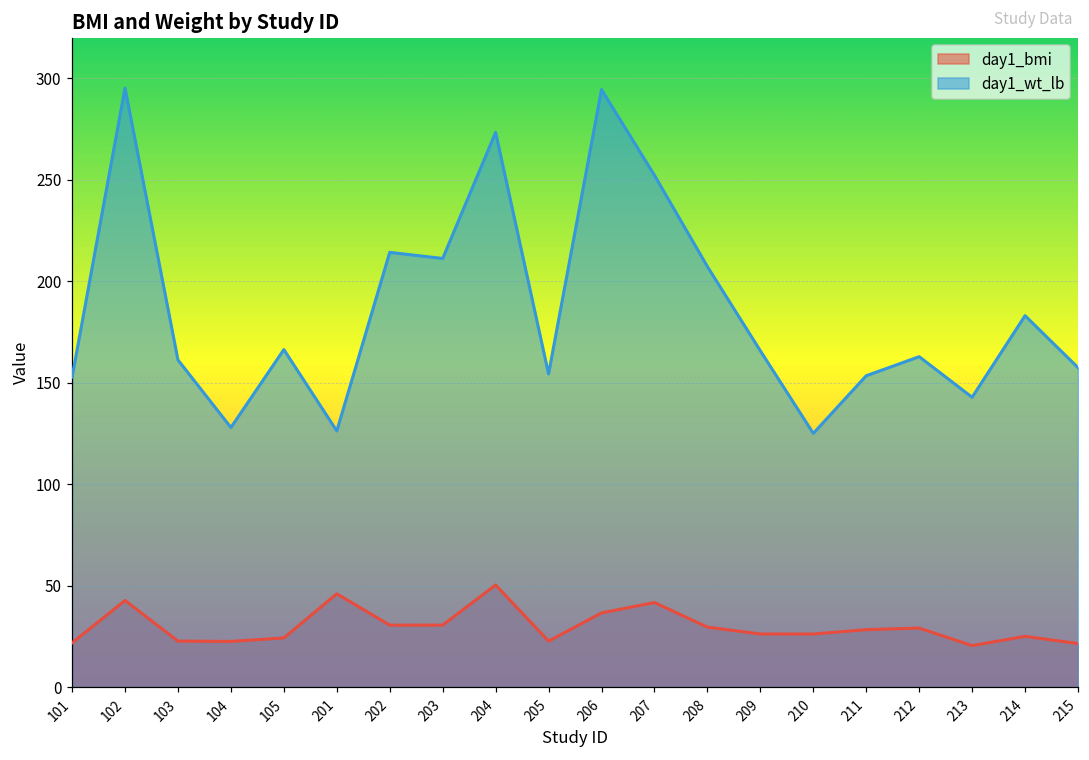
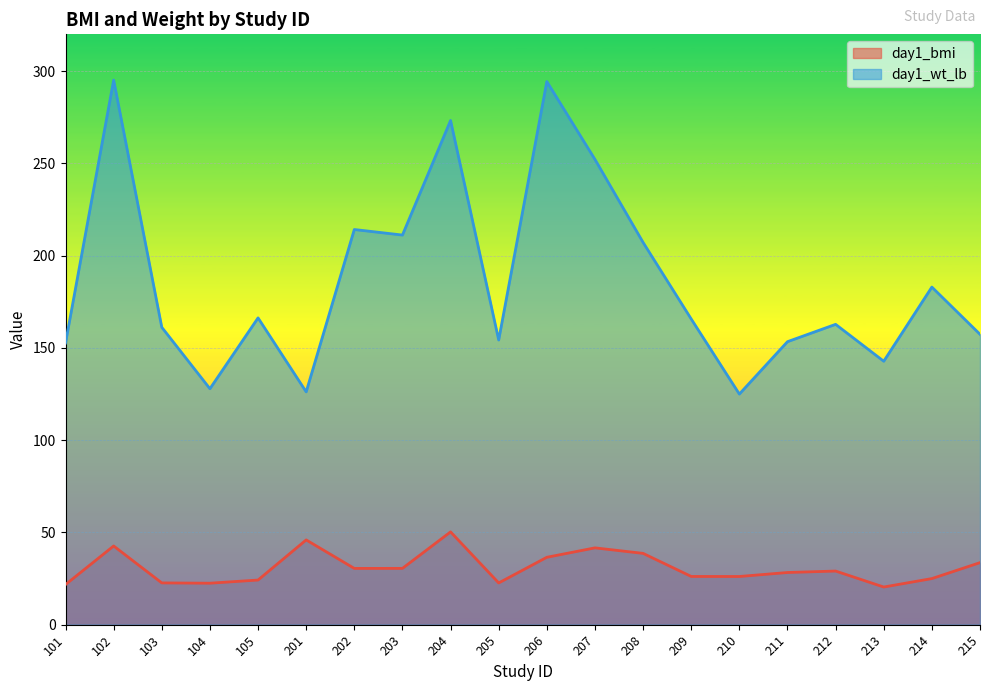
  {
    "day1_bmi": {
      "101": 22,
      "102": 43,
      "103": 23,
      "104": 22,
      "105": 24,
      "201": 46,
      "202": 31,
      "203": 31,
      "204": 50,
      "205": 23,
      "206": 37,
      "207": 42,
-     "208": 30,
+     "208": 39,
      "209": 26,
      "210": 26,
      "211": 28,
      "212": 29,
      "213": 20,
      "214": 25,
-     "215": 21
+     "215": 34
    },
    "day1_wt_lb": {
      "101": 153,
      "102": 295,
      "103": 161,
      "104": 128,
      "105": 166,
      "201": 126,
      "202": 214,
      "203": 211,
      "204": 273,
      "205": 154,
      "206": 294,
      "207": 252,
      "208": 207,
      "209": 166,
      "210": 125,
      "211": 153,
      "212": 163,
      "213": 143,
      "214": 183,
      "215": 157
    }
  }
